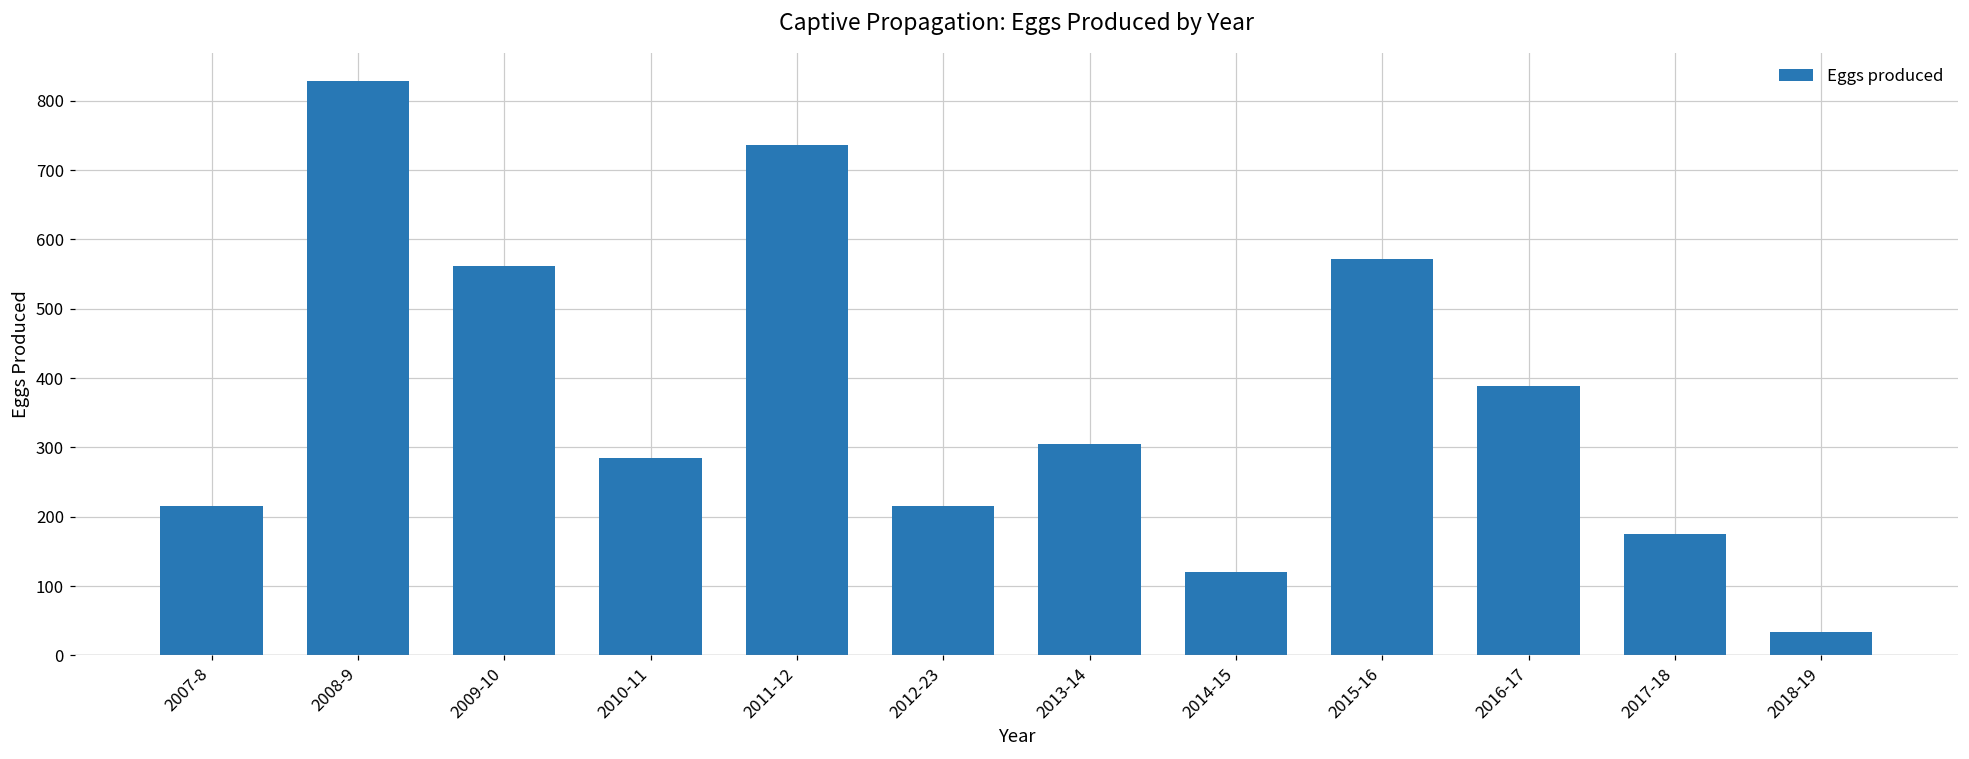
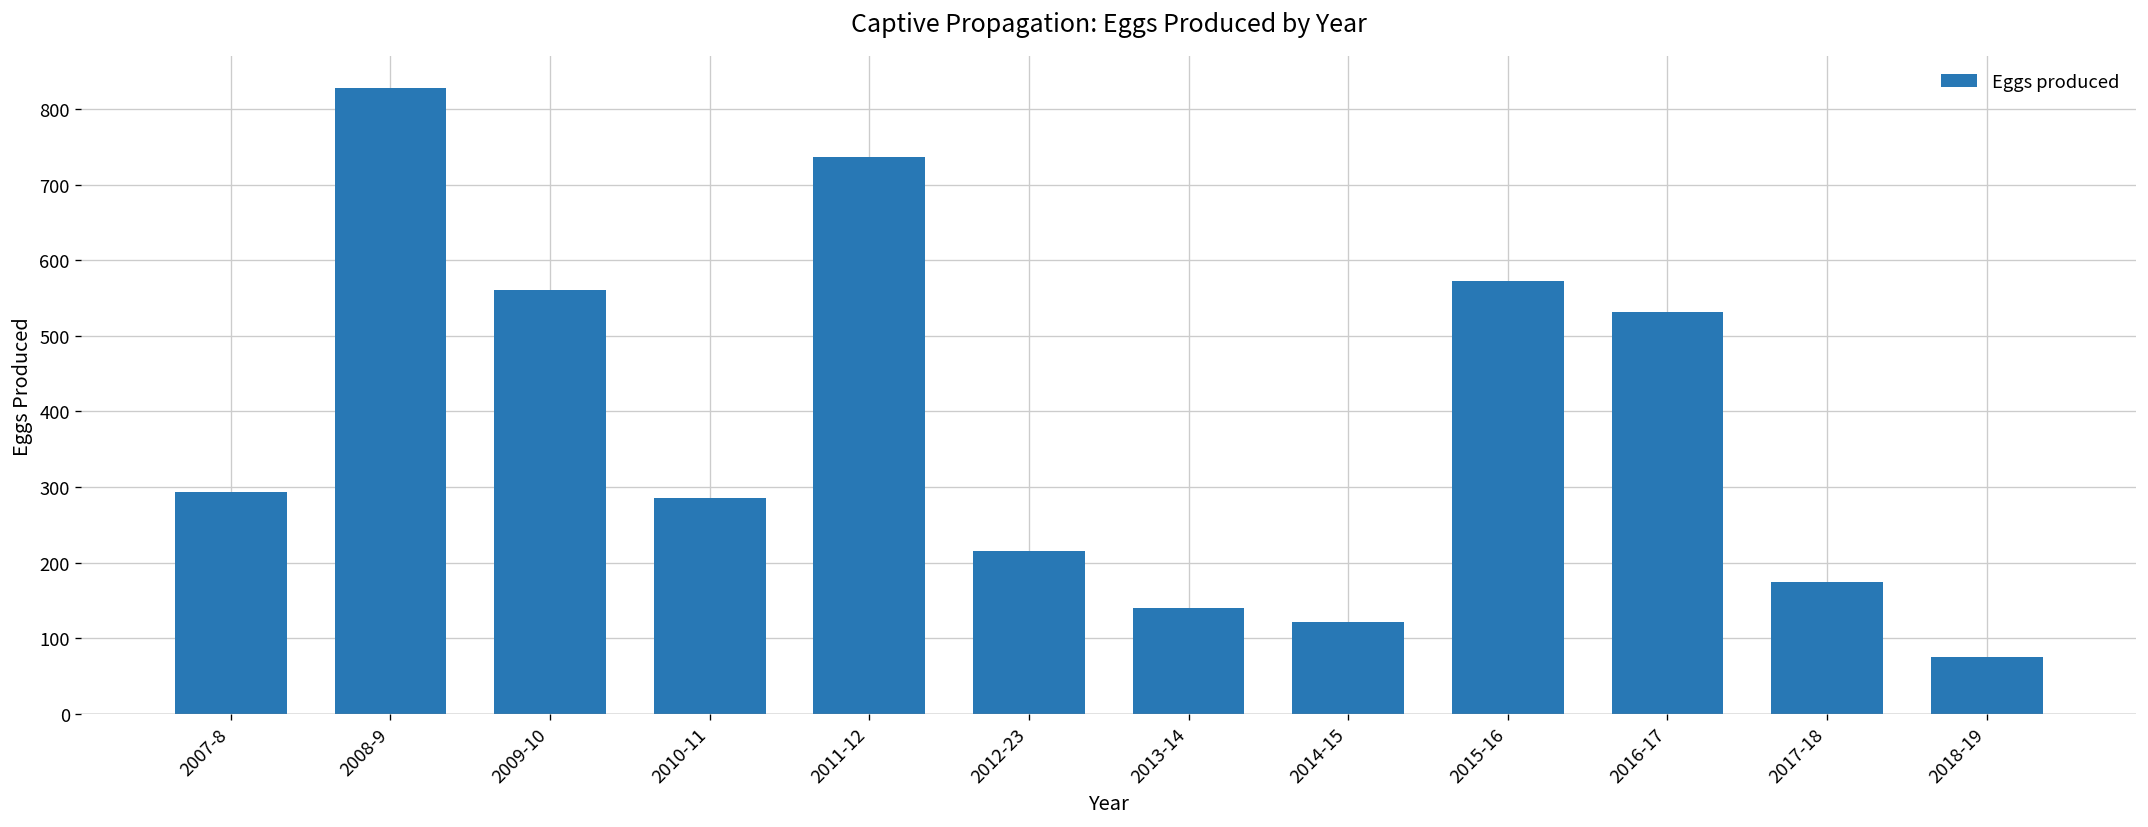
  {
-   "2007-8": 220,
+   "2007-8": 290,
    "2008-9": 830,
    "2009-10": 560,
    "2010-11": 290,
    "2011-12": 740,
    "2012-23": 220,
-   "2013-14": 310,
+   "2013-14": 140,
    "2014-15": 120,
    "2015-16": 570,
-   "2016-17": 390,
+   "2016-17": 530,
    "2017-18": 180,
-   "2018-19": 30
+   "2018-19": 80
  }
